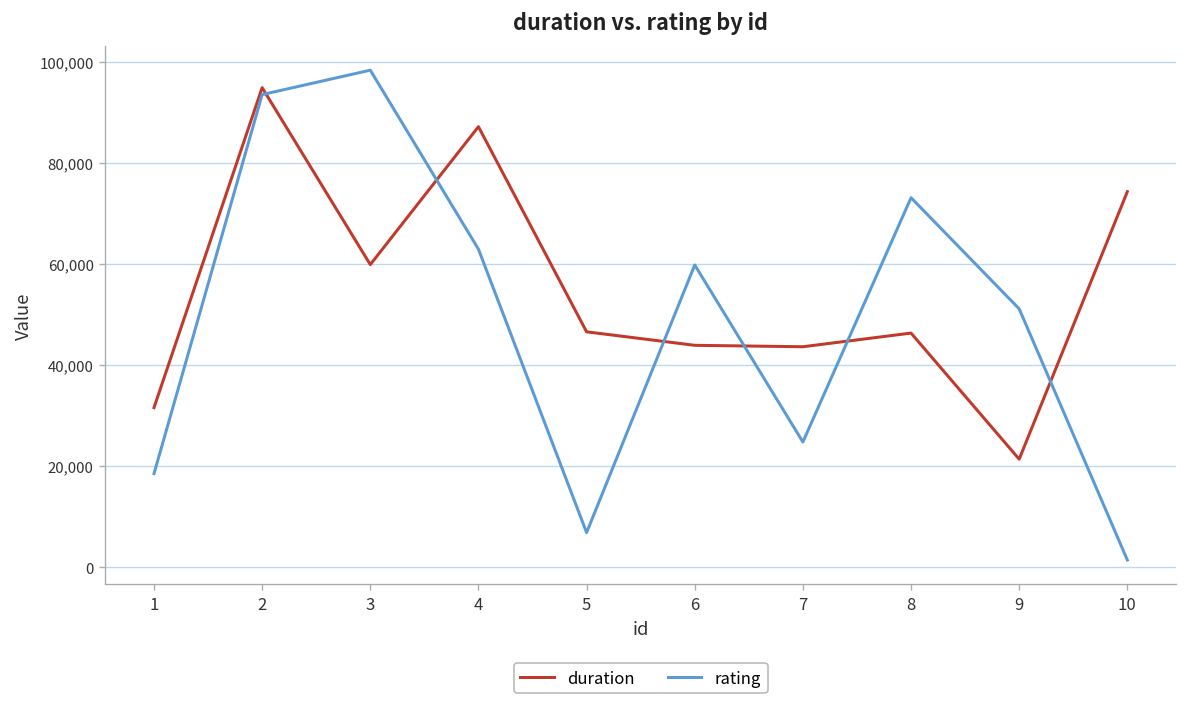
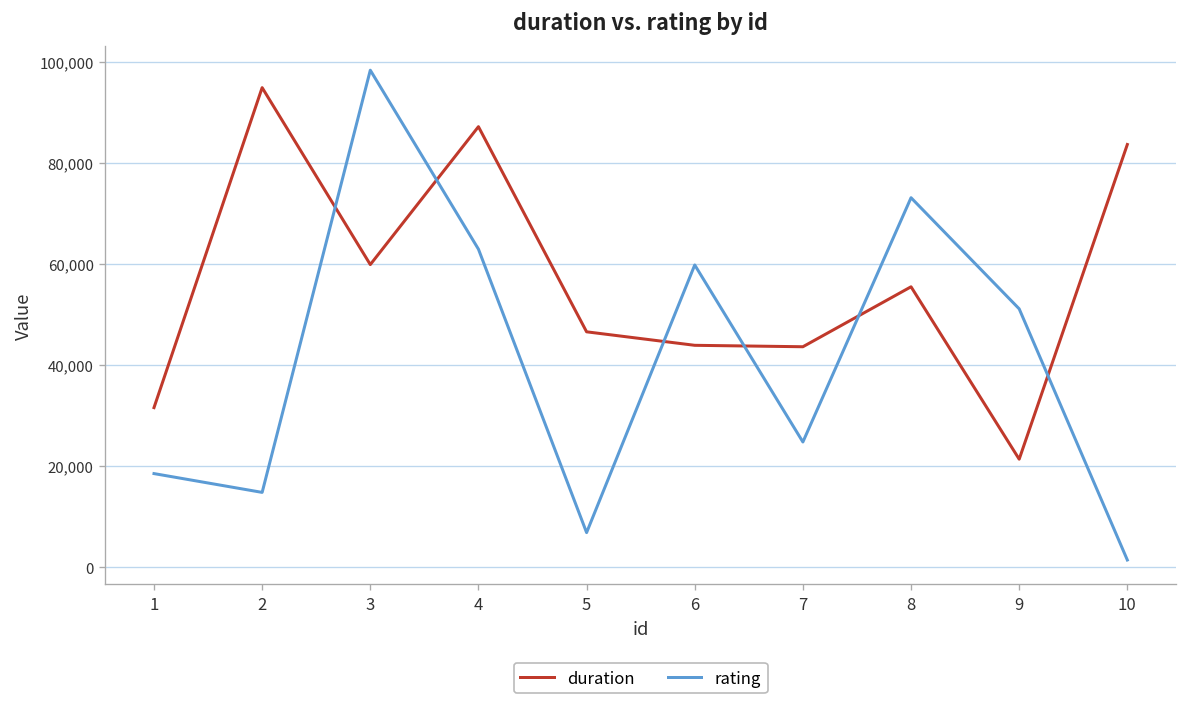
  {
    "duration": {
      "1": "32,000",
      "2": "95,000",
      "3": "60,000",
      "4": "87,000",
      "5": "47,000",
      "6": "44,000",
      "7": "44,000",
-     "8": "46,000",
+     "8": "55,000",
      "9": "21,000",
-     "10": "74,000"
+     "10": "84,000"
    },
    "rating": {
      "1": "19,000",
-     "2": "93,000",
+     "2": "15,000",
      "3": "98,000",
      "4": "63,000",
      "5": "7,000",
      "6": "60,000",
      "7": "25,000",
      "8": "73,000",
      "9": "51,000",
      "10": "1,000"
    }
  }
